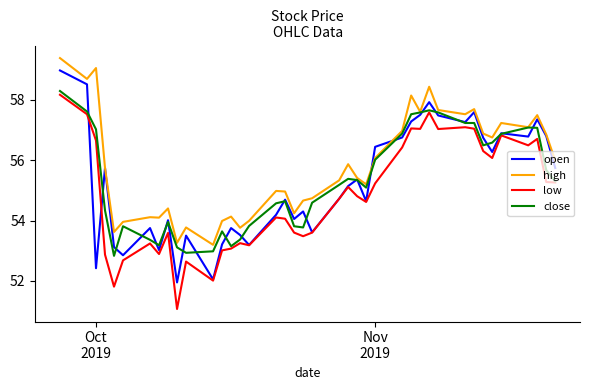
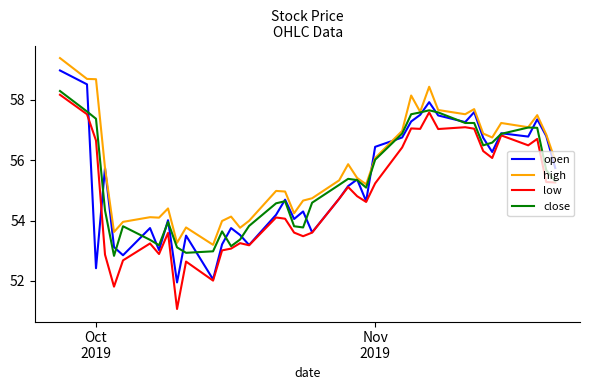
  {
    "open": {
      "Oct 2019": 52.4,
      "Nov 2019": 56.4
    },
    "high": {
-     "Oct 2019": 59.1
+     "Oct 2019": 58.7
    },
    "low": {
      "Oct 2019": 56.7,
      "Nov 2019": 55.2
    },
    "close": {
-     "Oct 2019": 57.0
+     "Oct 2019": 57.4
    }
  }
